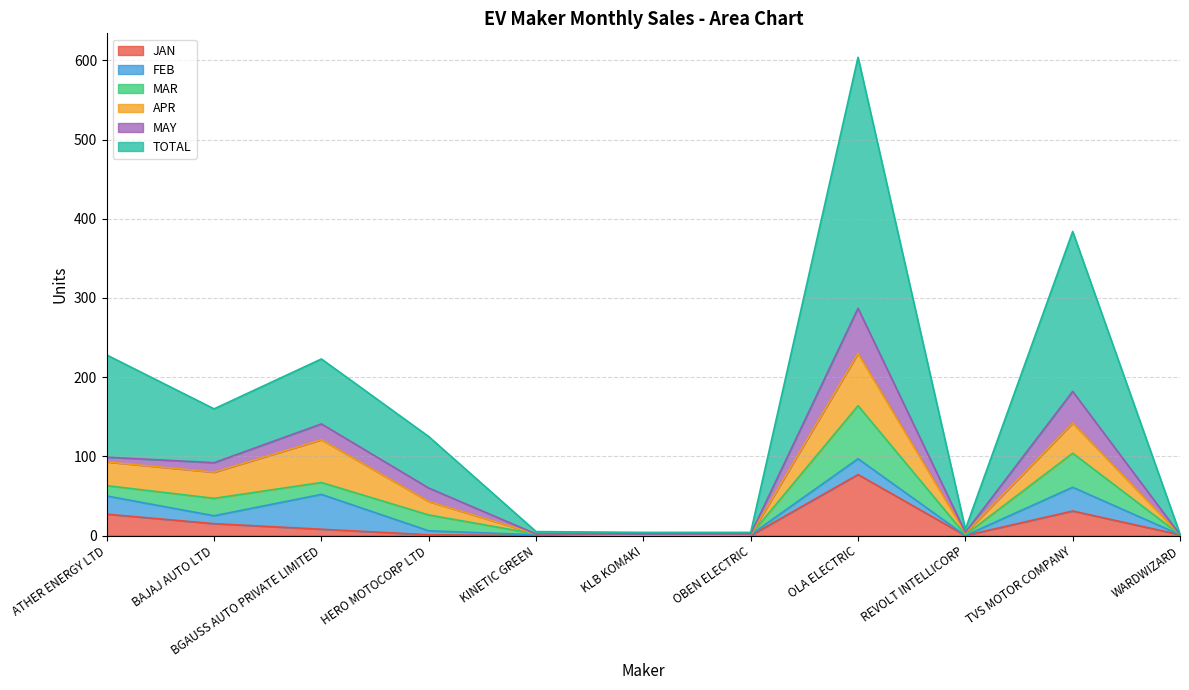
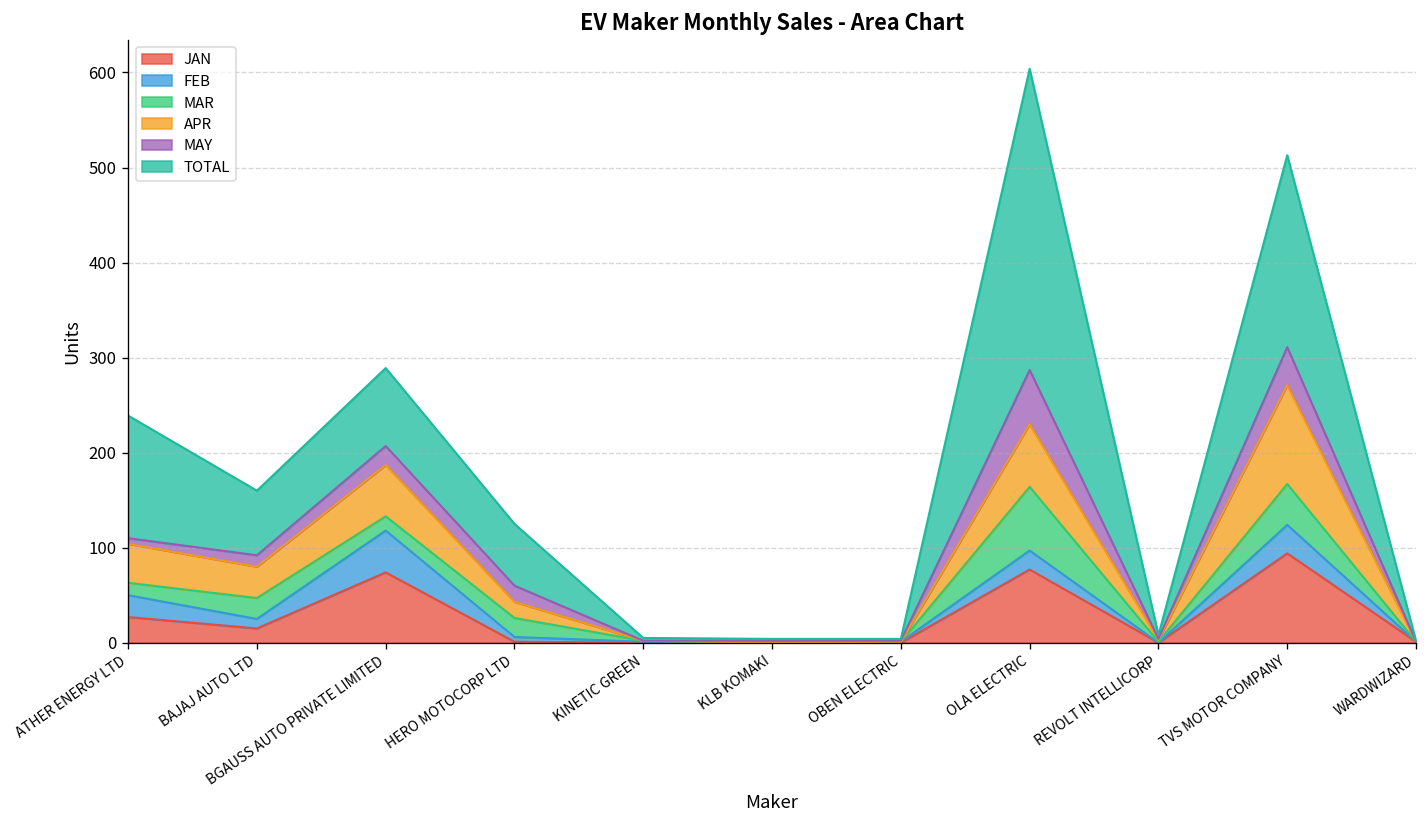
  {
    "JAN": {
      "ATHER ENERGY LTD": 30,
      "BAJAJ AUTO LTD": 20,
-     "BGAUSS AUTO PRIVATE LIMITED": 10,
+     "BGAUSS AUTO PRIVATE LIMITED": 70,
      "HERO MOTOCORP LTD": 0,
      "OLA ELECTRIC": 80,
-     "TVS MOTOR COMPANY": 30
+     "TVS MOTOR COMPANY": 90
    },
    "FEB": {
      "ATHER ENERGY LTD": 20,
      "BAJAJ AUTO LTD": 10,
      "BGAUSS AUTO PRIVATE LIMITED": 40,
      "HERO MOTOCORP LTD": 10,
      "OLA ELECTRIC": 20,
      "TVS MOTOR COMPANY": 30
    },
    "APR": {
-     "ATHER ENERGY LTD": 30,
+     "ATHER ENERGY LTD": 40,
      "BAJAJ AUTO LTD": 30,
      "BGAUSS AUTO PRIVATE LIMITED": 50,
      "HERO MOTOCORP LTD": 20,
      "OLA ELECTRIC": 70,
-     "TVS MOTOR COMPANY": 40
+     "TVS MOTOR COMPANY": 100
    },
    "MAY": {
      "ATHER ENERGY LTD": 10,
      "BAJAJ AUTO LTD": 10,
      "BGAUSS AUTO PRIVATE LIMITED": 20,
      "HERO MOTOCORP LTD": 20,
      "OLA ELECTRIC": 60,
      "TVS MOTOR COMPANY": 40
    }
  }
